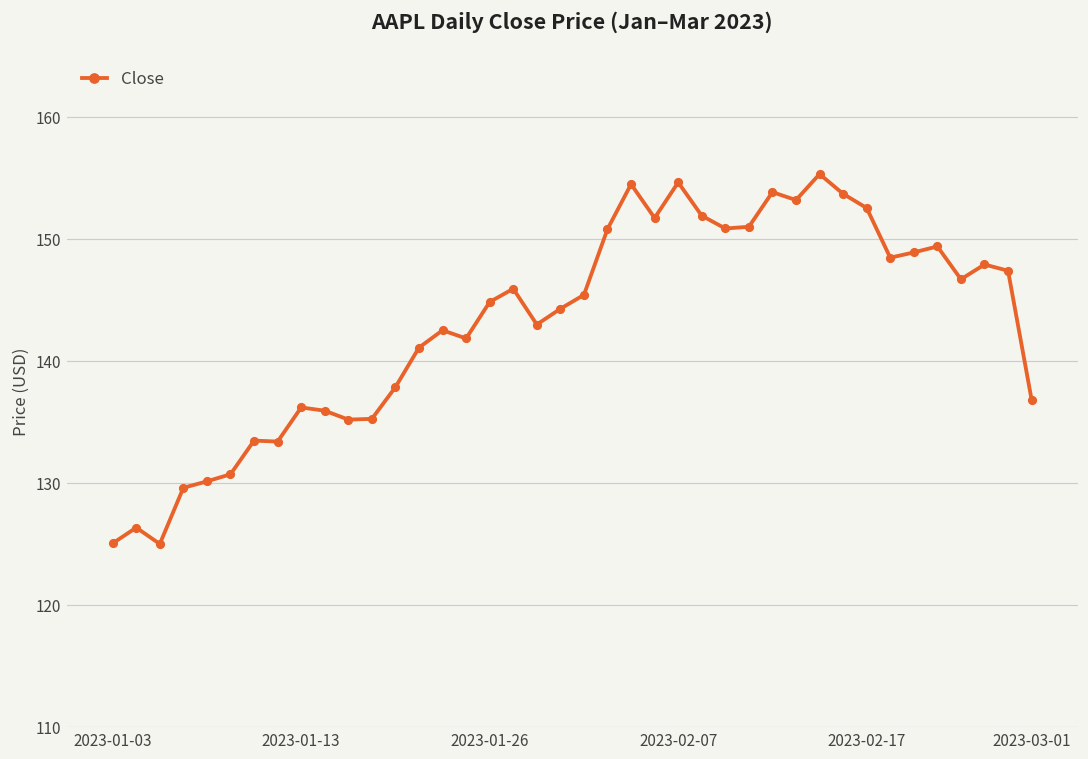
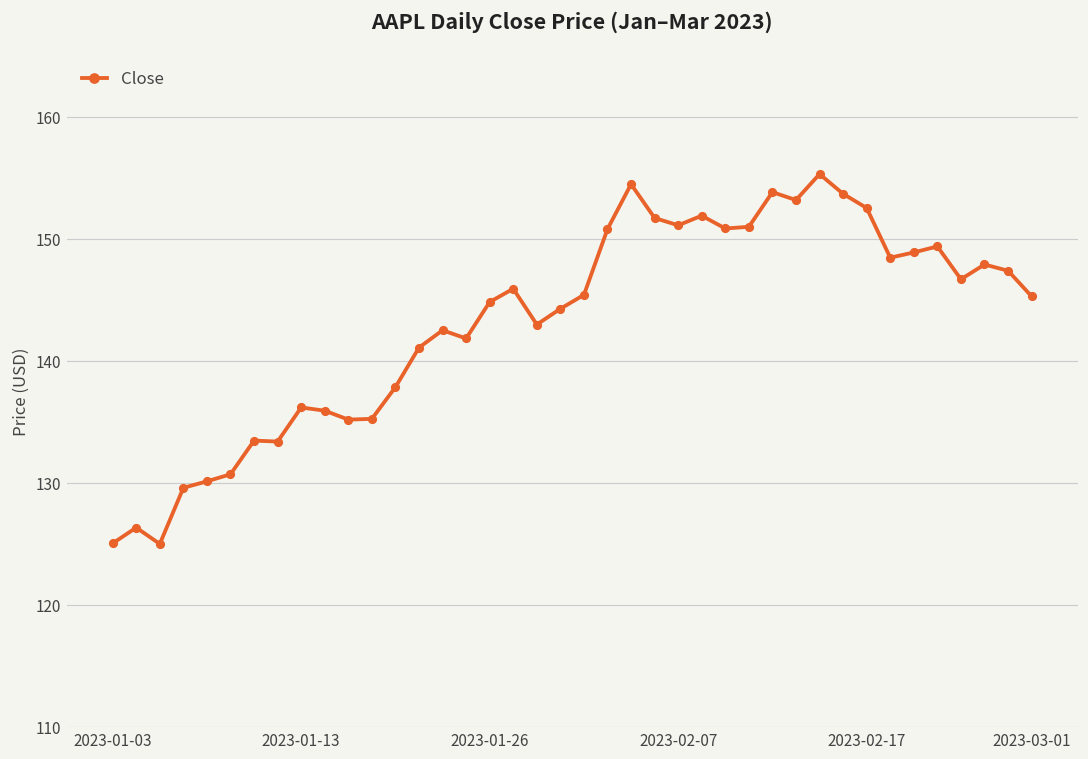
  {
    "2023-01-03": 125.1,
    "2023-01-13": 136.2,
    "2023-01-26": 144.8,
-   "2023-02-07": 154.6,
+   "2023-02-07": 151.1,
    "2023-02-17": 152.6,
-   "2023-03-01": 136.8
+   "2023-03-01": 145.3
  }
